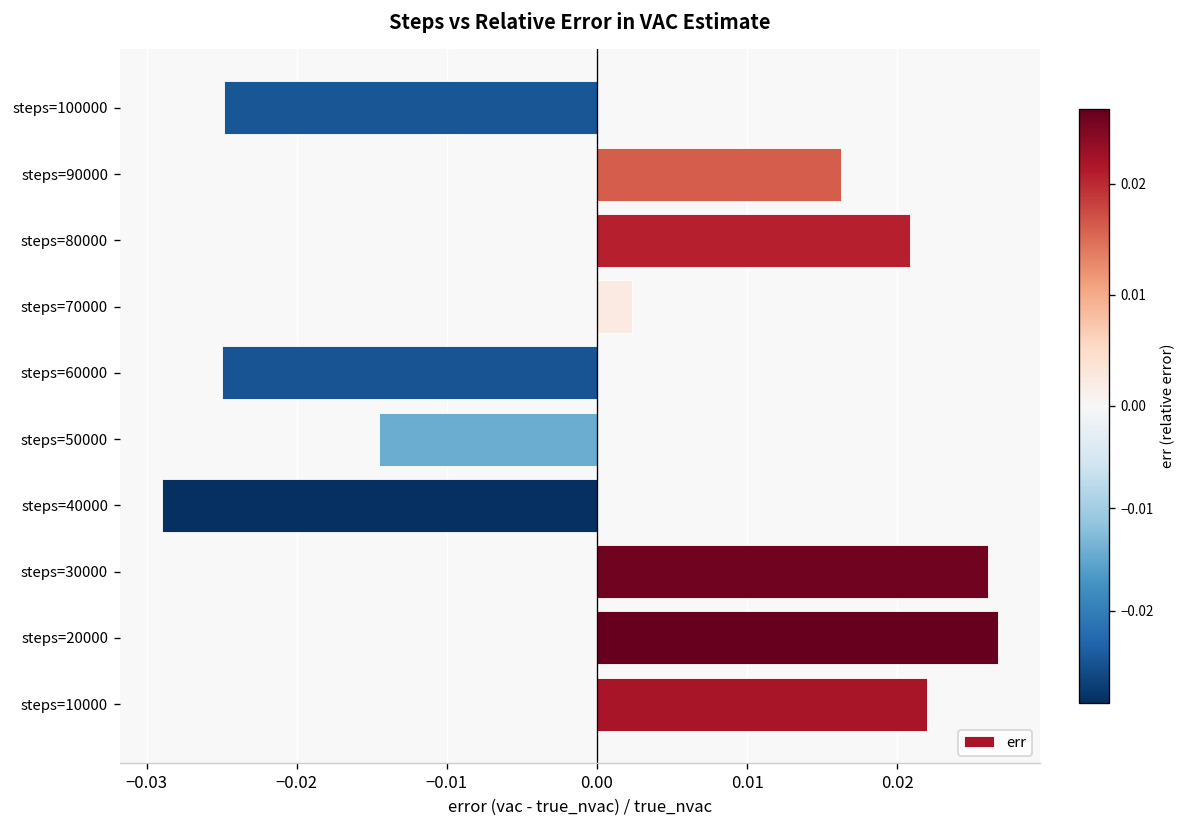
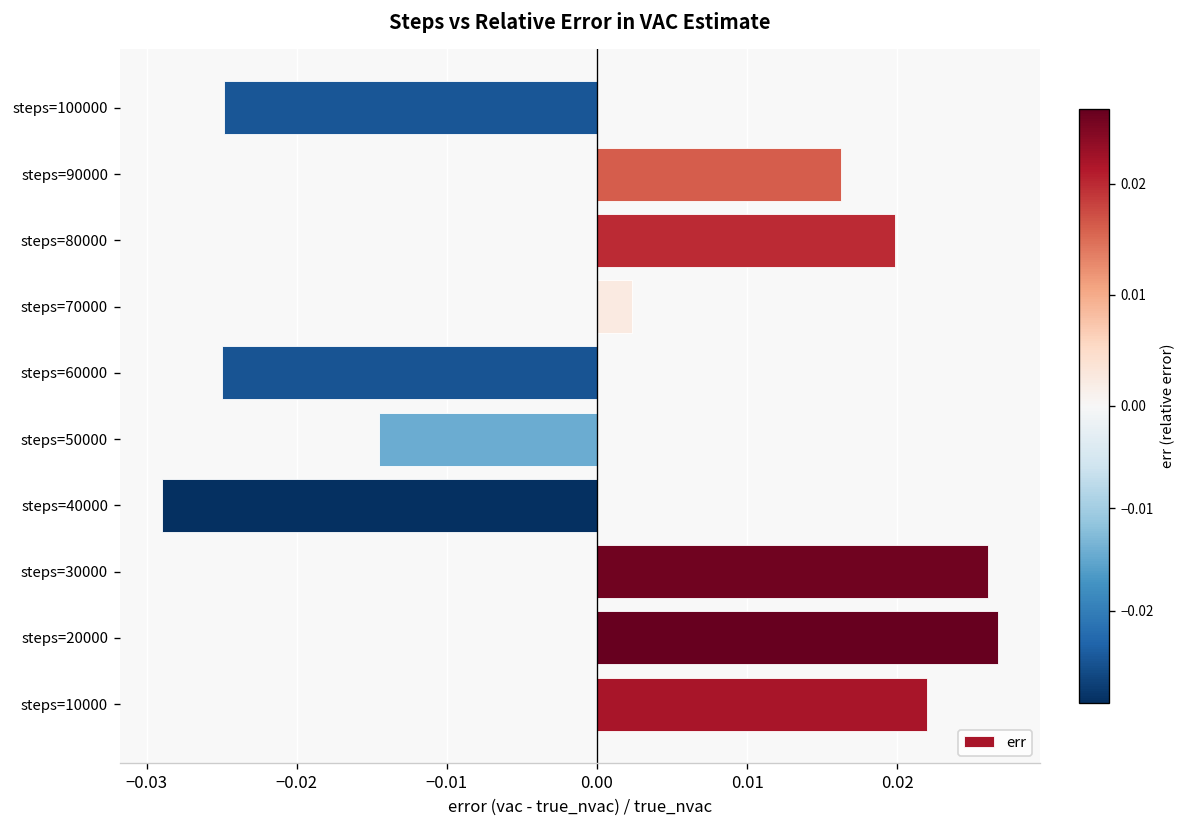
  {
    "steps=100000": -0.0248,
    "steps=90000": 0.0162,
-   "steps=80000": 0.0208,
+   "steps=80000": 0.0199,
    "steps=70000": 0.0023,
    "steps=60000": -0.0250,
    "steps=50000": -0.0145,
    "steps=40000": -0.0290,
    "steps=30000": 0.0260,
    "steps=20000": 0.0267,
    "steps=10000": 0.0220
  }
